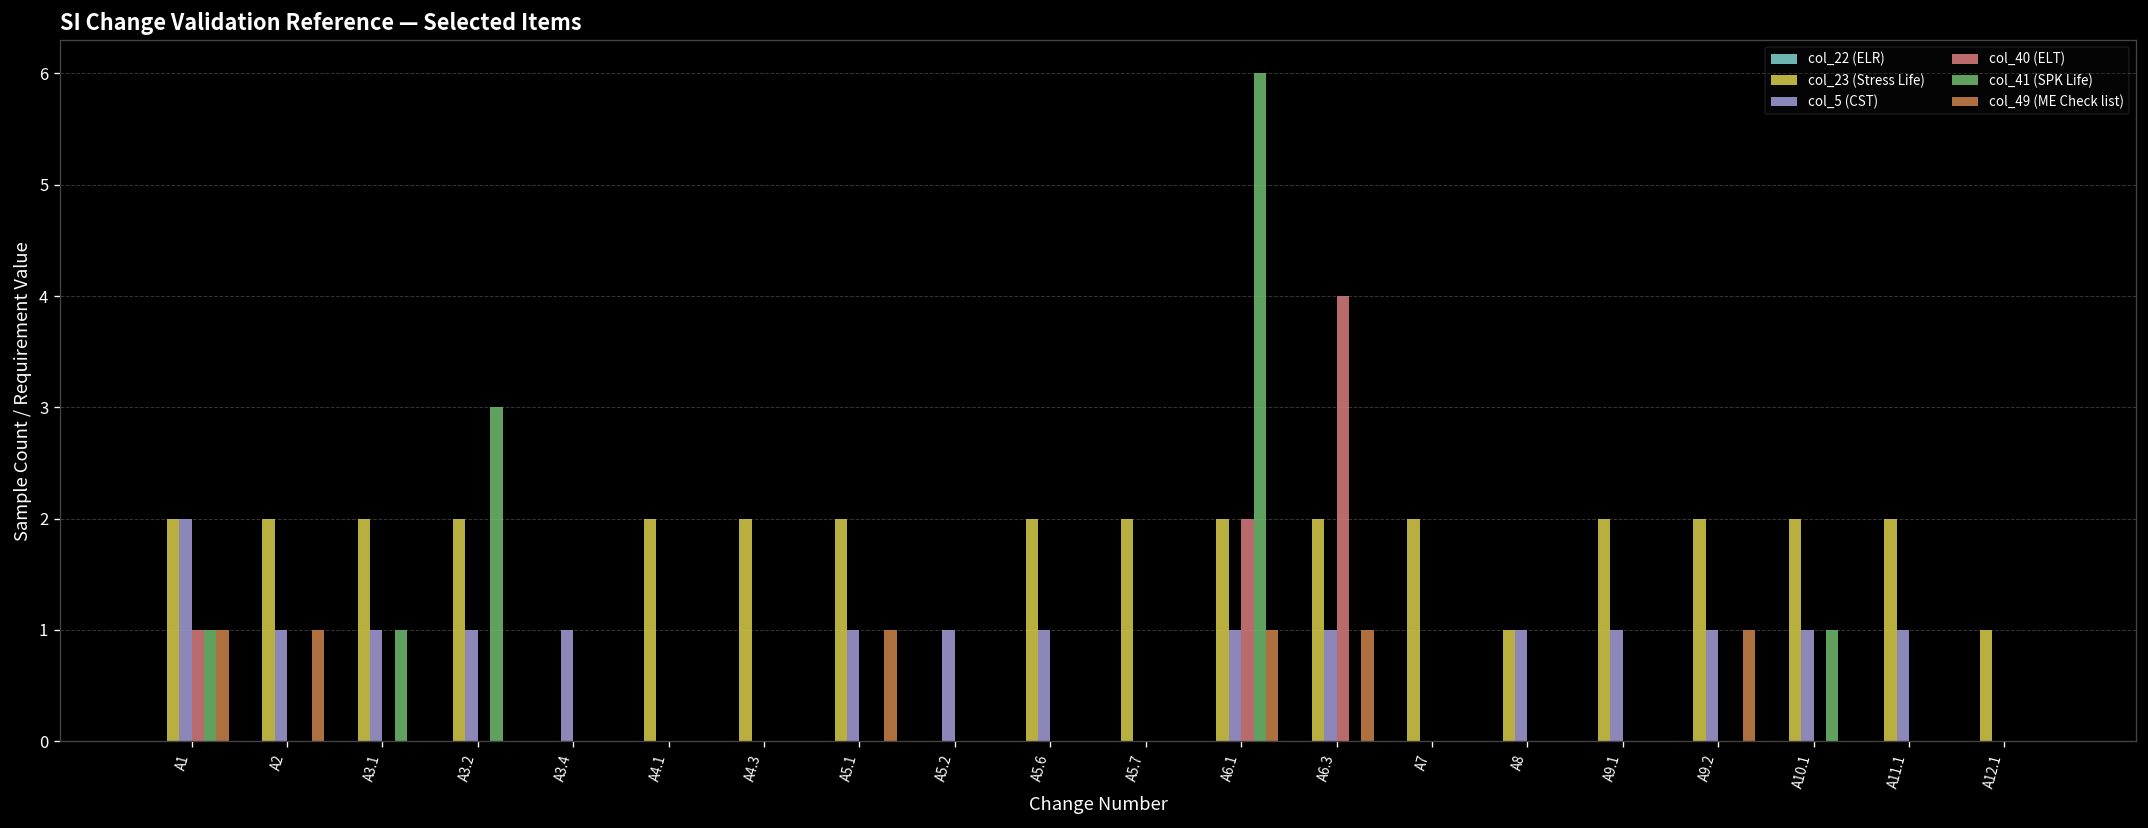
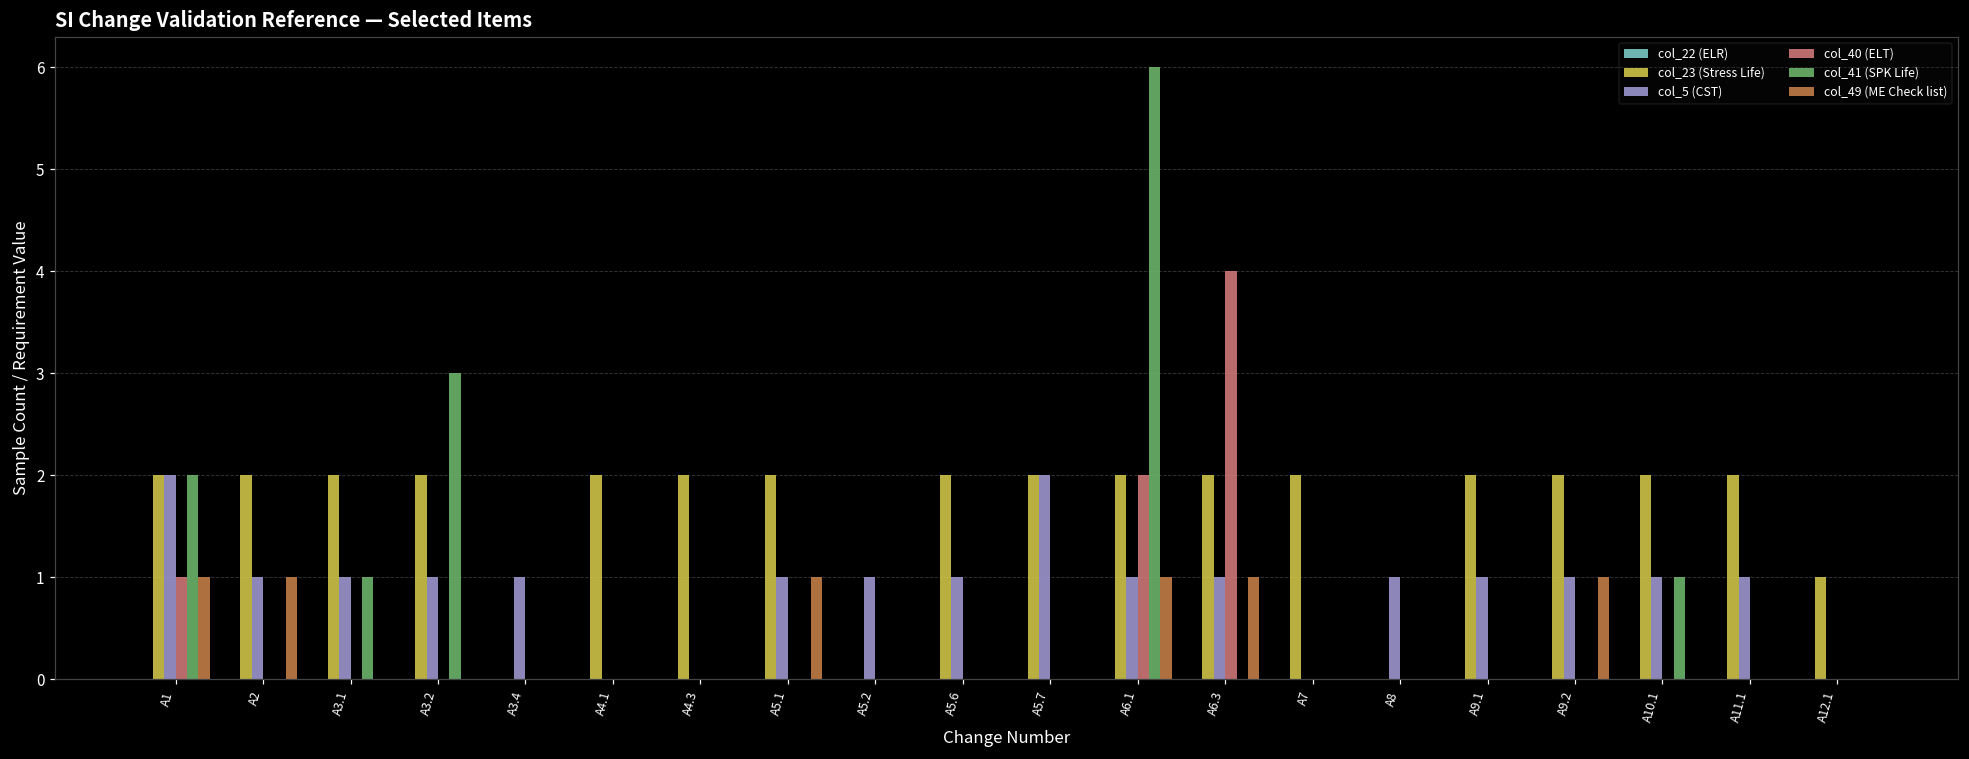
  {
    "col_22 (ELR)": {
      "A1": 0,
      "A2": 0,
      "A3.1": 0,
      "A3.2": 0,
      "A3.4": 0,
      "A4.1": 0,
      "A4.3": 0,
      "A5.1": 0,
      "A5.2": 0,
      "A5.6": 0,
      "A5.7": 0,
      "A6.1": 0,
      "A6.3": 0,
      "A7": 0,
      "A8": 0,
      "A9.1": 0,
      "A9.2": 0,
      "A10.1": 0,
      "A11.1": 0,
      "A12.1": 0
    },
    "col_23 (Stress Life)": {
      "A1": 2,
      "A2": 2,
      "A3.1": 2,
      "A3.2": 2,
      "A3.4": 0,
      "A4.1": 2,
      "A4.3": 2,
      "A5.1": 2,
      "A5.2": 0,
      "A5.6": 2,
      "A5.7": 2,
      "A6.1": 2,
      "A6.3": 2,
      "A7": 2,
-     "A8": 1,
+     "A8": 0,
      "A9.1": 2,
      "A9.2": 2,
      "A10.1": 2,
      "A11.1": 2,
      "A12.1": 1
    },
    "col_5 (CST)": {
      "A1": 2,
      "A2": 1,
      "A3.1": 1,
      "A3.2": 1,
      "A3.4": 1,
      "A4.1": 0,
      "A4.3": 0,
      "A5.1": 1,
      "A5.2": 1,
      "A5.6": 1,
-     "A5.7": 0,
+     "A5.7": 2,
      "A6.1": 1,
      "A6.3": 1,
      "A7": 0,
      "A8": 1,
      "A9.1": 1,
      "A9.2": 1,
      "A10.1": 1,
      "A11.1": 1,
      "A12.1": 0
    },
    "col_41 (SPK Life)": {
-     "A1": 1,
+     "A1": 2,
      "A2": 0,
      "A3.1": 1,
      "A3.2": 3,
      "A3.4": 0,
      "A4.1": 0,
      "A4.3": 0,
      "A5.1": 0,
      "A5.2": 0,
      "A5.6": 0,
      "A5.7": 0,
      "A6.1": 6,
      "A6.3": 0,
      "A7": 0,
      "A8": 0,
      "A9.1": 0,
      "A9.2": 0,
      "A10.1": 1,
      "A11.1": 0,
      "A12.1": 0
    }
  }
